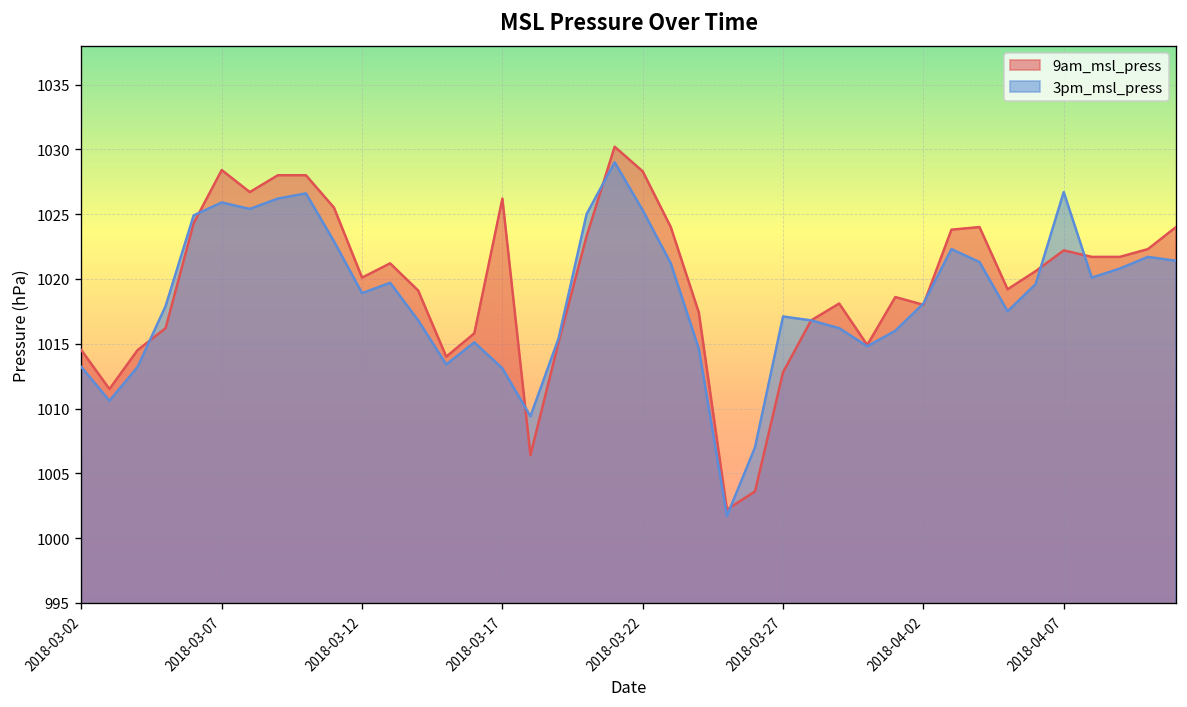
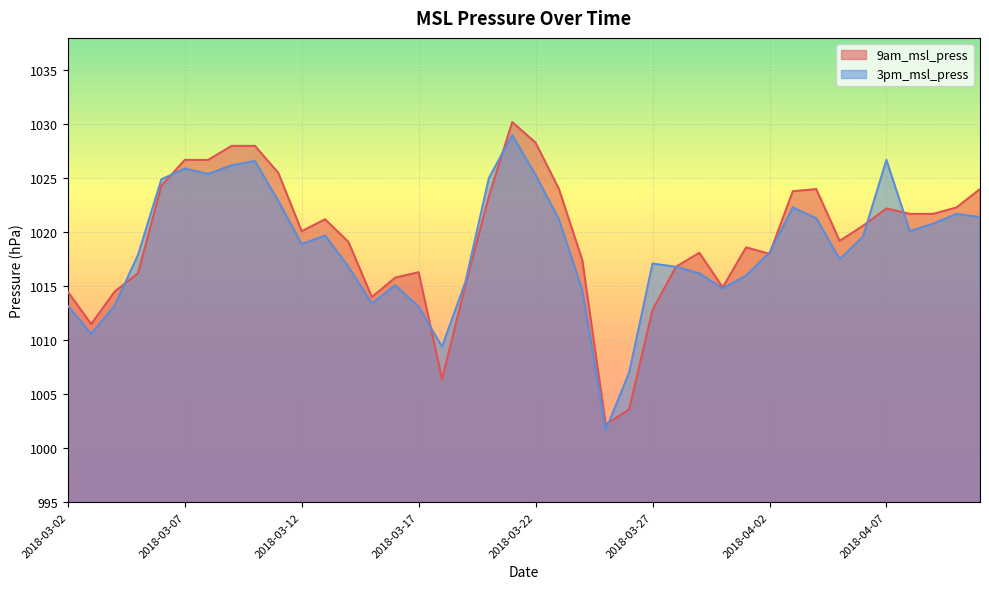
  {
    "9am_msl_press": {
      "2018-03-02": 1014.5,
-     "2018-03-07": 1028.4,
+     "2018-03-07": 1026.7,
      "2018-03-12": 1020.1,
-     "2018-03-17": 1026.2,
+     "2018-03-17": 1016.3,
      "2018-03-22": 1028.3,
      "2018-03-27": 1012.8,
      "2018-04-07": 1022.2
    },
    "3pm_msl_press": {
      "2018-03-02": 1013.2,
      "2018-03-07": 1025.9,
      "2018-03-12": 1018.9,
      "2018-03-17": 1013.1,
      "2018-03-22": 1025.3,
      "2018-03-27": 1017.1,
      "2018-04-07": 1026.7
    }
  }
